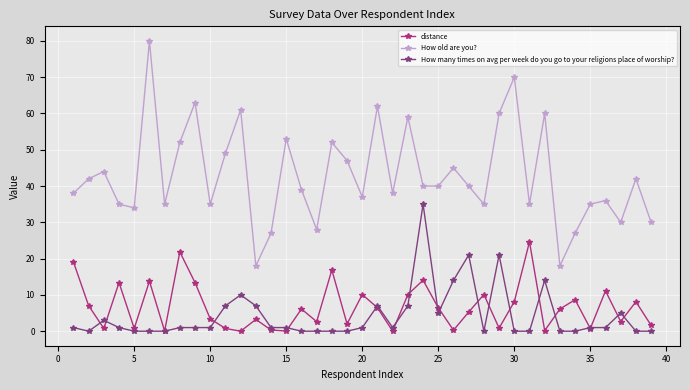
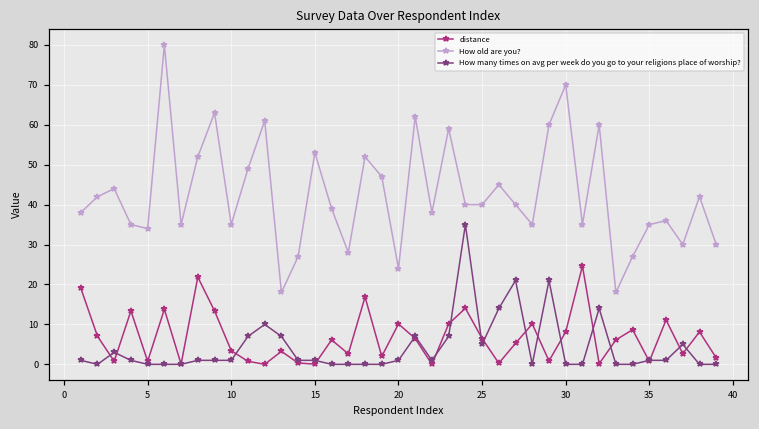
  {
    "How old are you?": {
      "5": 34,
      "10": 35,
      "15": 53,
-     "20": 37,
+     "20": 24,
      "25": 40,
      "30": 70,
      "35": 35
    }
  }
